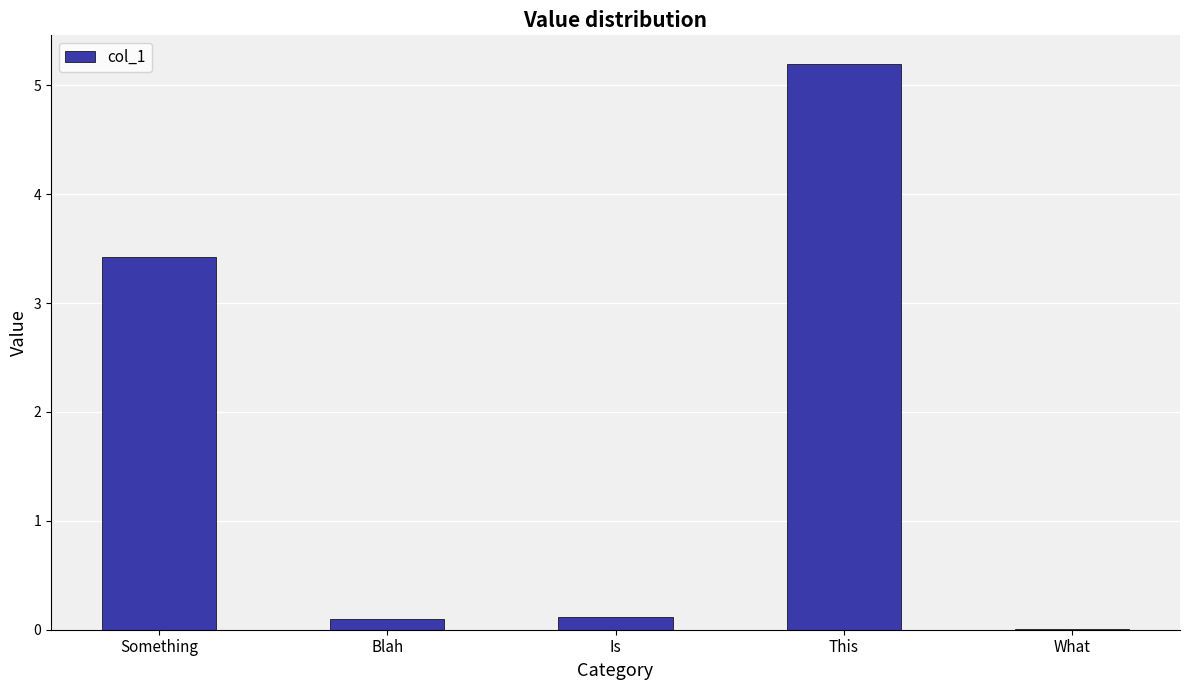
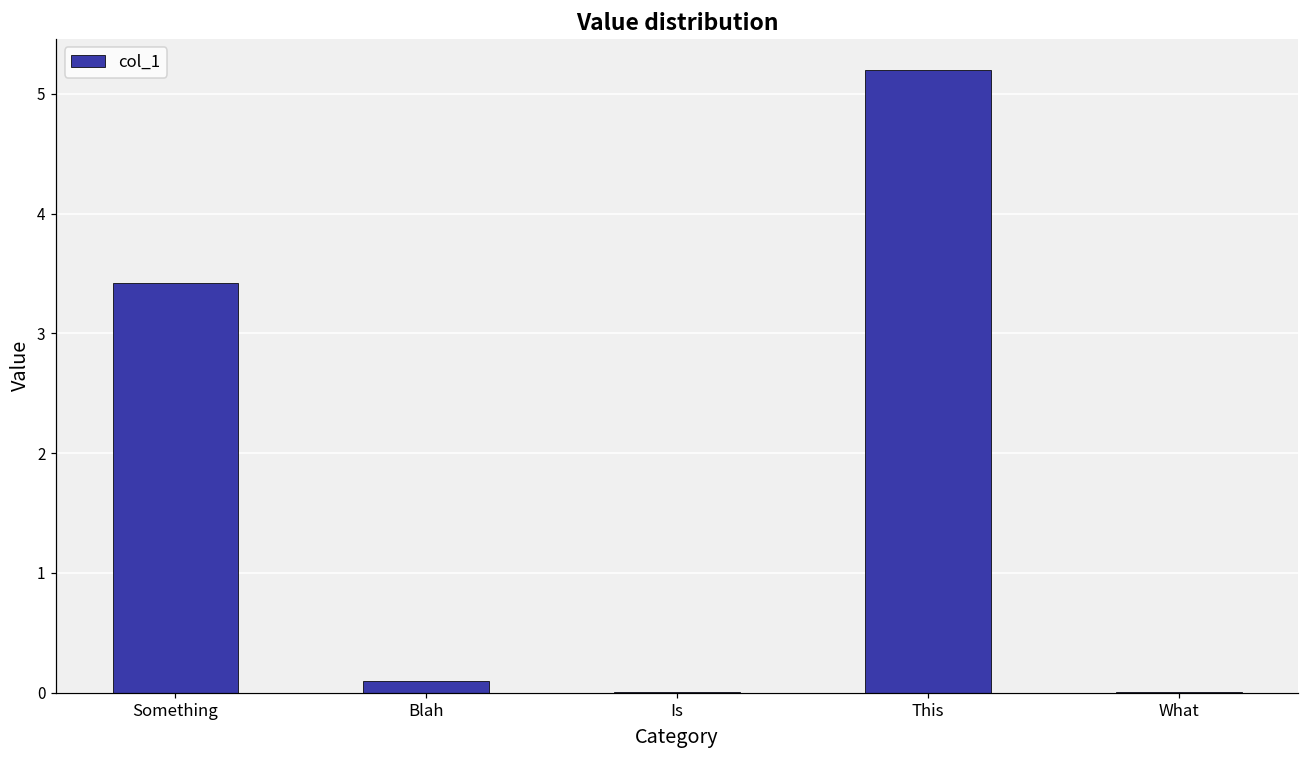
  {
    "Something": 3.42,
    "Blah": 0.10,
-   "Is": 0.12,
+   "Is": 0.01,
    "This": 5.20
  }
